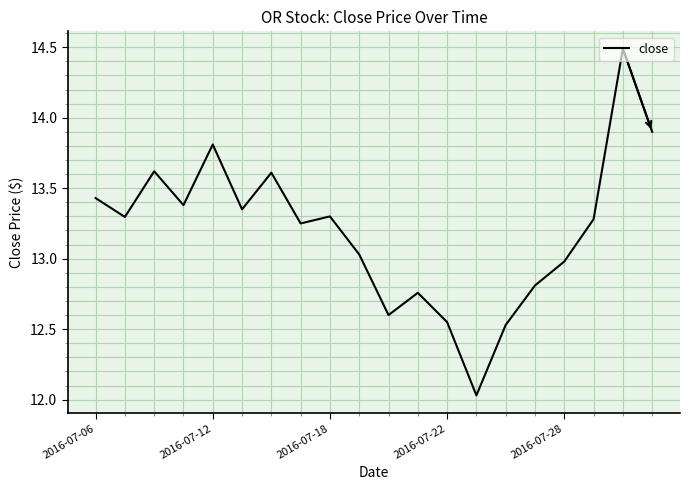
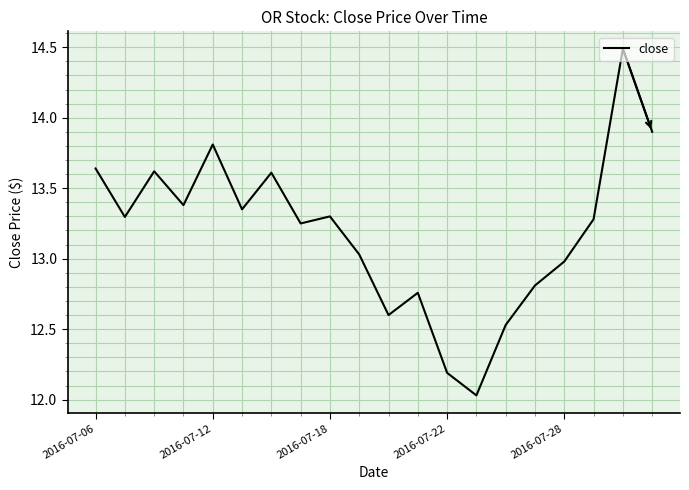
  {
-   "2016-07-06": 13.43,
+   "2016-07-06": 13.64,
    "2016-07-12": 13.81,
    "2016-07-18": 13.30,
-   "2016-07-22": 12.55,
+   "2016-07-22": 12.19,
    "2016-07-28": 12.98
  }
